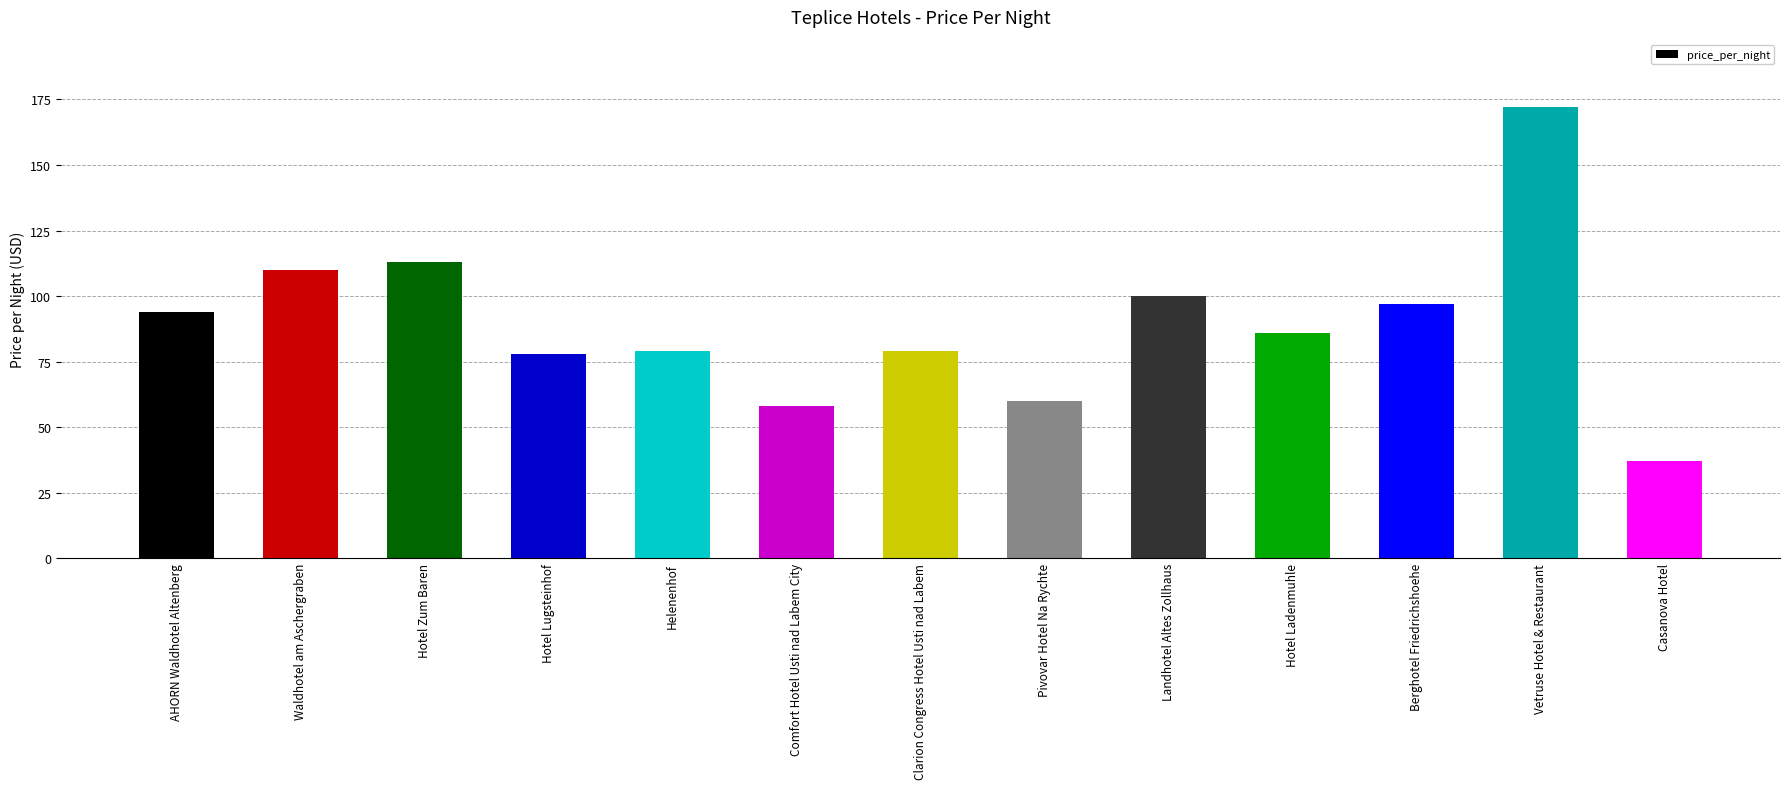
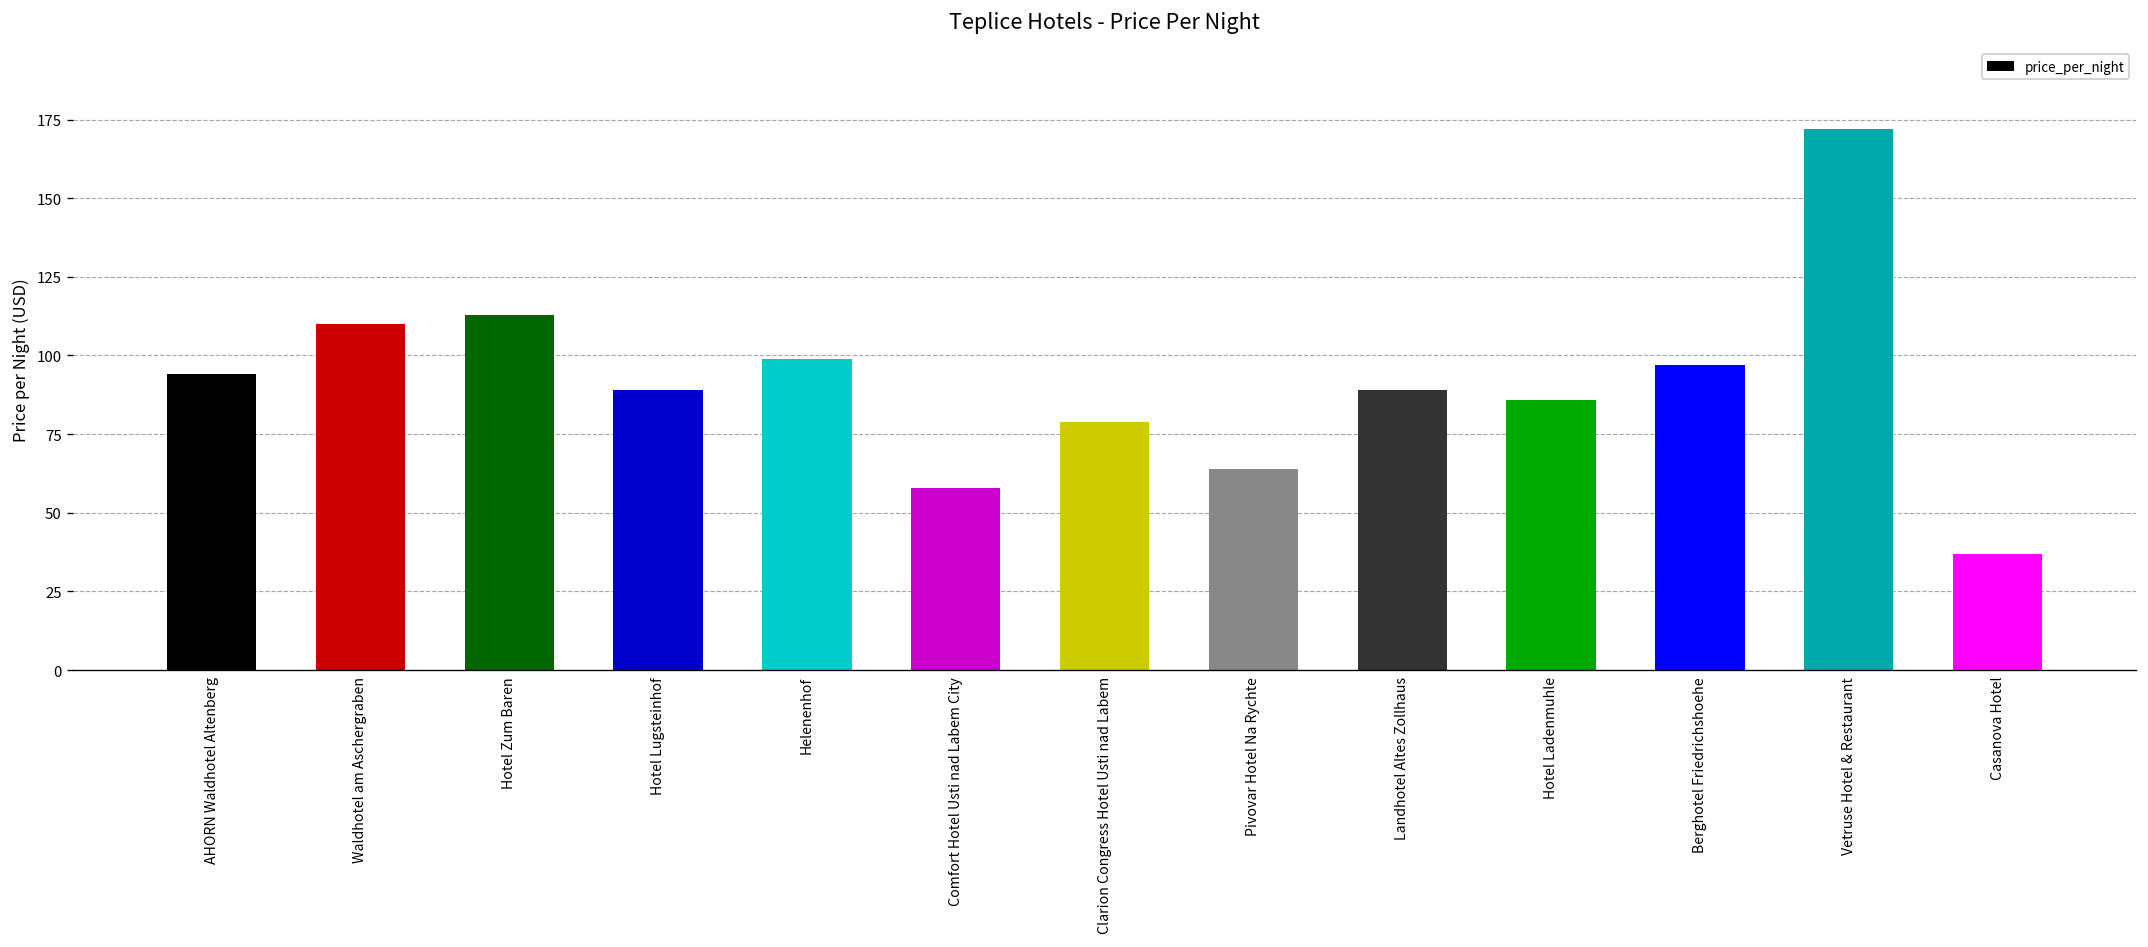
  {
    "AHORN Waldhotel Altenberg": 94,
    "Waldhotel am Aschergraben": 110,
    "Hotel Zum Baren": 113,
-   "Hotel Lugsteinhof": 78,
-   "Helenenhof": 79,
+   "Hotel Lugsteinhof": 89,
+   "Helenenhof": 99,
    "Comfort Hotel Usti nad Labem City": 58,
    "Clarion Congress Hotel Usti nad Labem": 79,
-   "Pivovar Hotel Na Rychte": 60,
-   "Landhotel Altes Zollhaus": 100,
+   "Pivovar Hotel Na Rychte": 64,
+   "Landhotel Altes Zollhaus": 89,
    "Hotel Ladenmuhle": 86,
    "Berghotel Friedrichshoehe": 97,
    "Vetruse Hotel & Restaurant": 172,
    "Casanova Hotel": 37
  }
